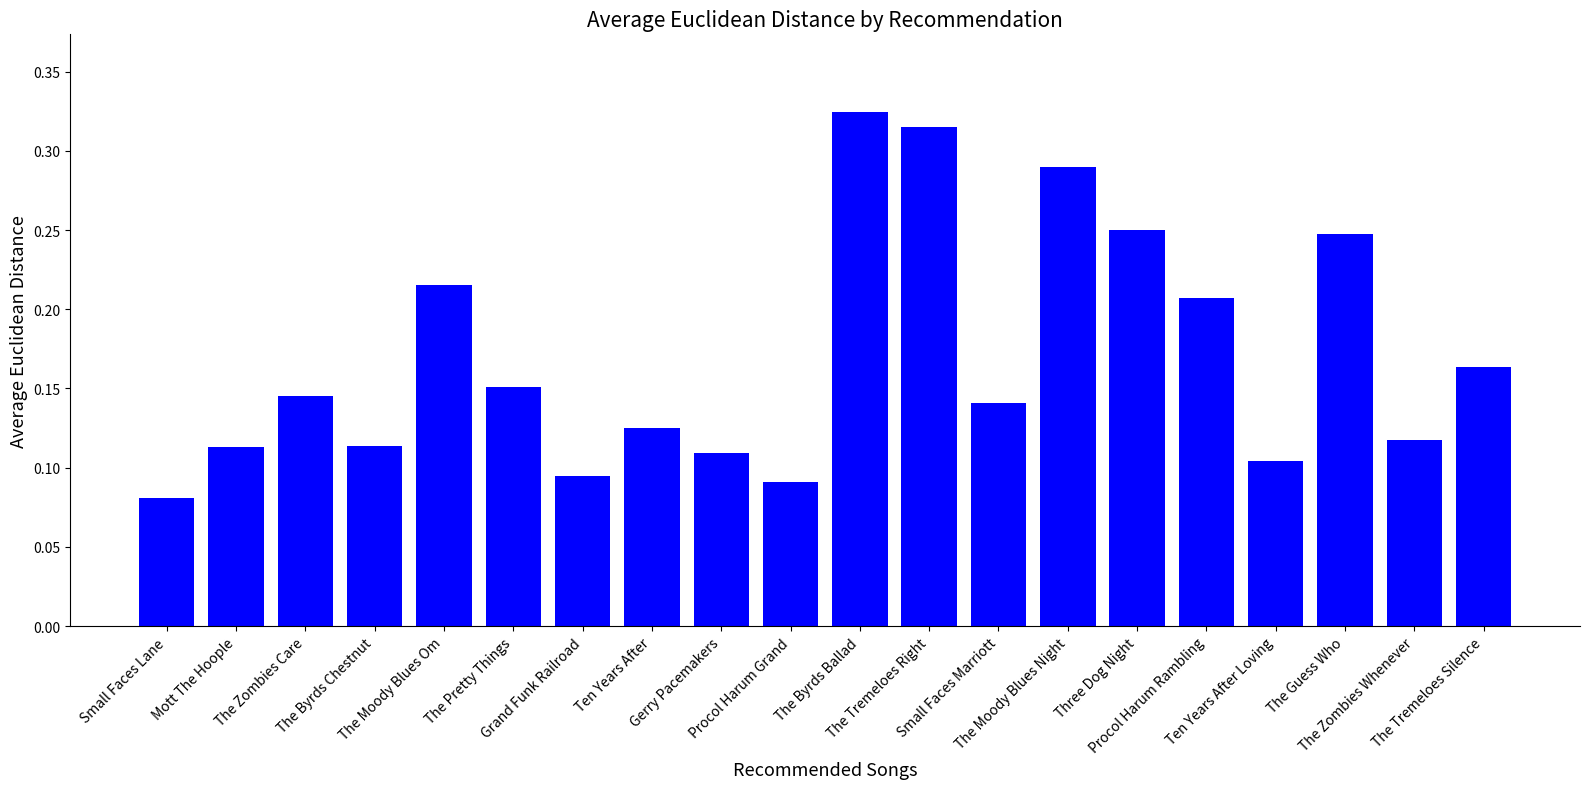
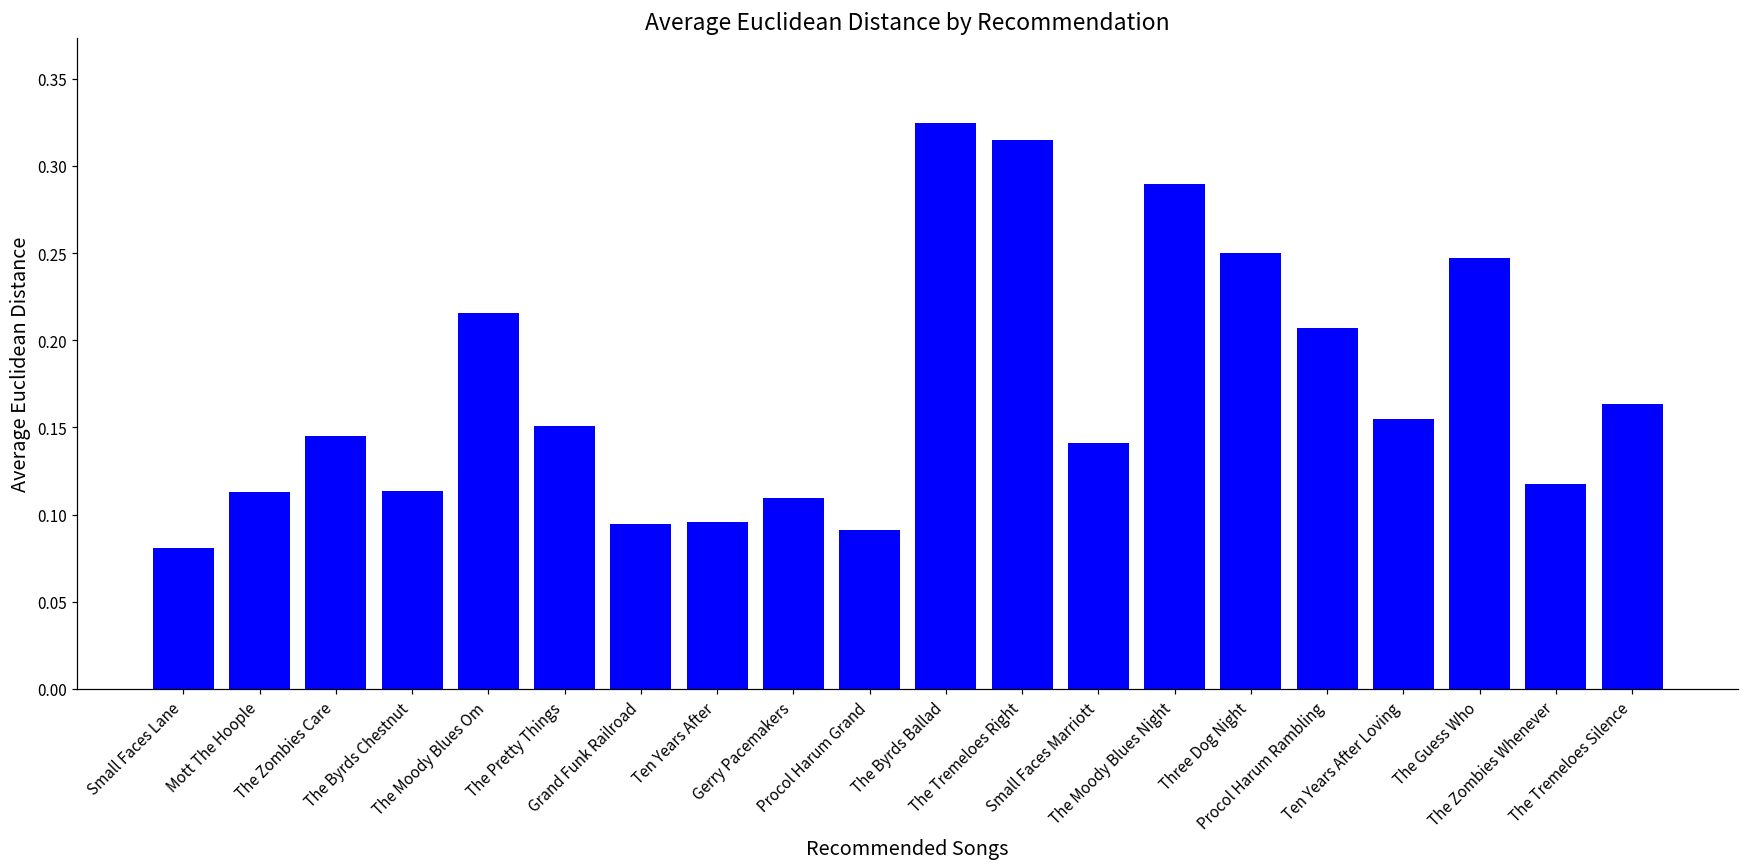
  {
    "Small Faces Lane": 0.081,
    "Mott The Hoople": 0.113,
    "The Zombies Care": 0.145,
    "The Byrds Chestnut": 0.113,
    "The Moody Blues Om": 0.215,
    "The Pretty Things": 0.151,
    "Grand Funk Railroad": 0.095,
-   "Ten Years After": 0.125,
+   "Ten Years After": 0.096,
    "Gerry Pacemakers": 0.110,
    "Procol Harum Grand": 0.091,
    "The Byrds Ballad": 0.325,
    "The Tremeloes Right": 0.315,
    "Small Faces Marriott": 0.141,
    "The Moody Blues Night": 0.289,
    "Three Dog Night": 0.250,
    "Procol Harum Rambling": 0.207,
-   "Ten Years After Loving": 0.105,
+   "Ten Years After Loving": 0.155,
    "The Guess Who": 0.247,
    "The Zombies Whenever": 0.118,
    "The Tremeloes Silence": 0.163
  }
